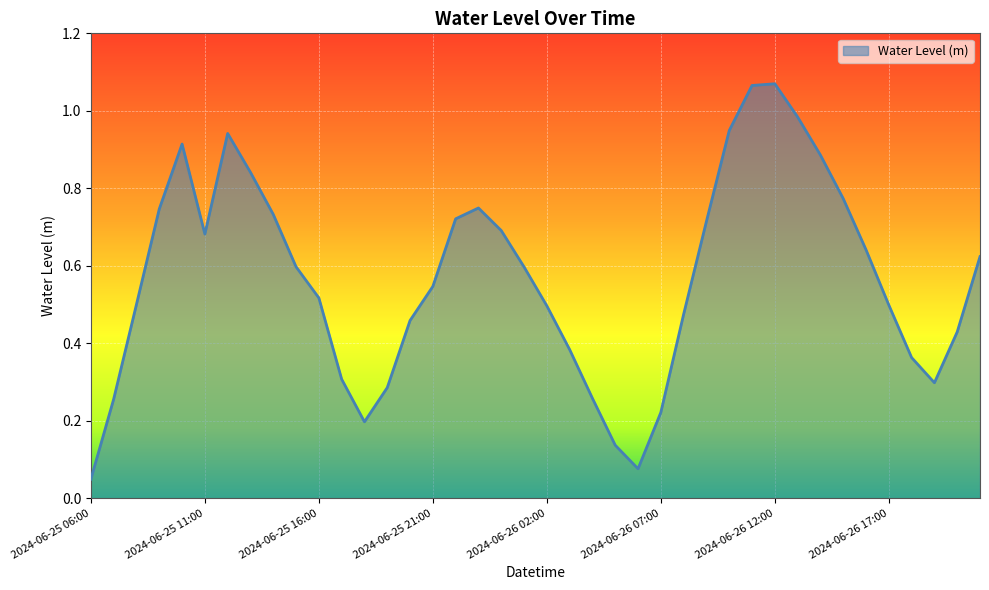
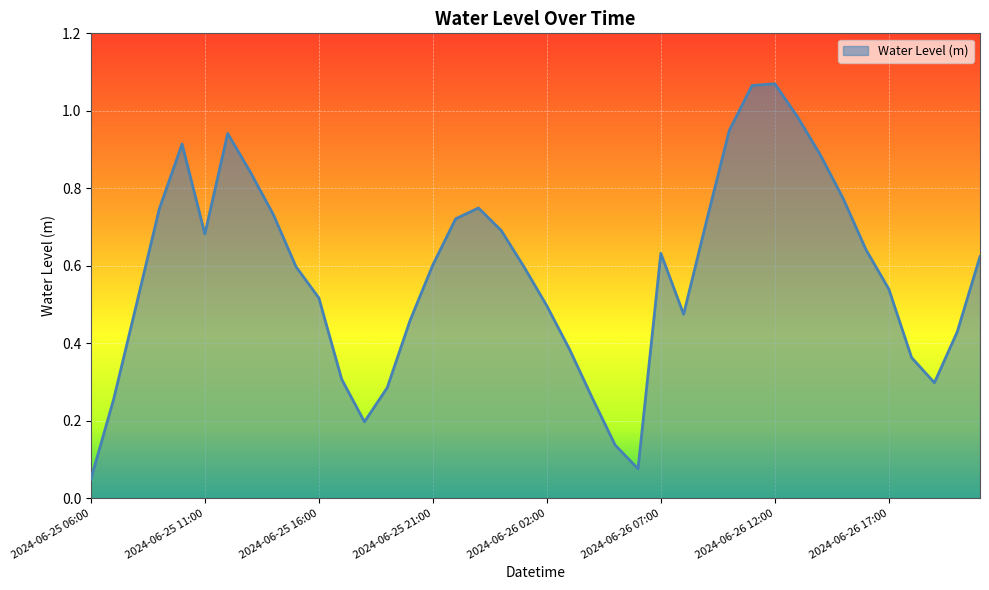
  {
    "2024-06-25 06:00": 0.05,
    "2024-06-25 11:00": 0.68,
    "2024-06-25 16:00": 0.52,
-   "2024-06-25 21:00": 0.55,
+   "2024-06-25 21:00": 0.60,
    "2024-06-26 02:00": 0.50,
-   "2024-06-26 07:00": 0.22,
+   "2024-06-26 07:00": 0.63,
    "2024-06-26 12:00": 1.07,
-   "2024-06-26 17:00": 0.50
+   "2024-06-26 17:00": 0.54
  }
